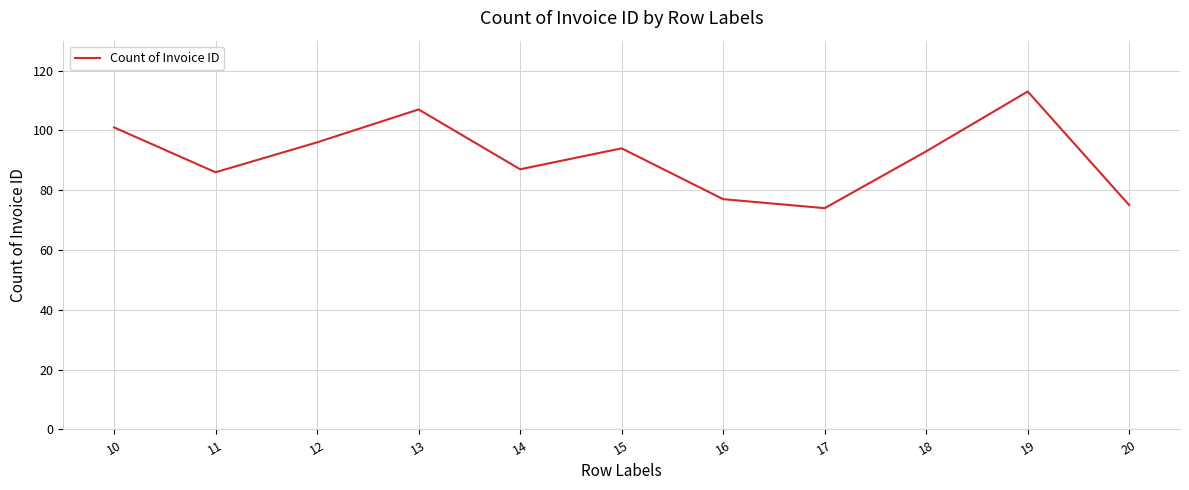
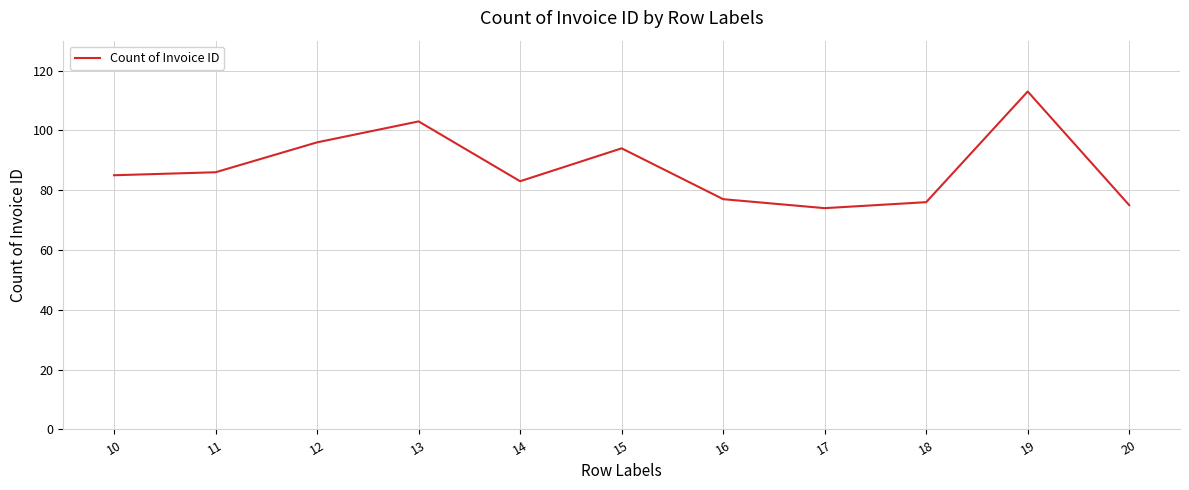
  {
-   "10": 101,
+   "10": 85,
    "11": 86,
    "12": 96,
-   "13": 107,
-   "14": 87,
+   "13": 103,
+   "14": 83,
    "15": 94,
    "16": 77,
    "17": 74,
-   "18": 93,
+   "18": 76,
    "19": 113,
    "20": 75
  }
